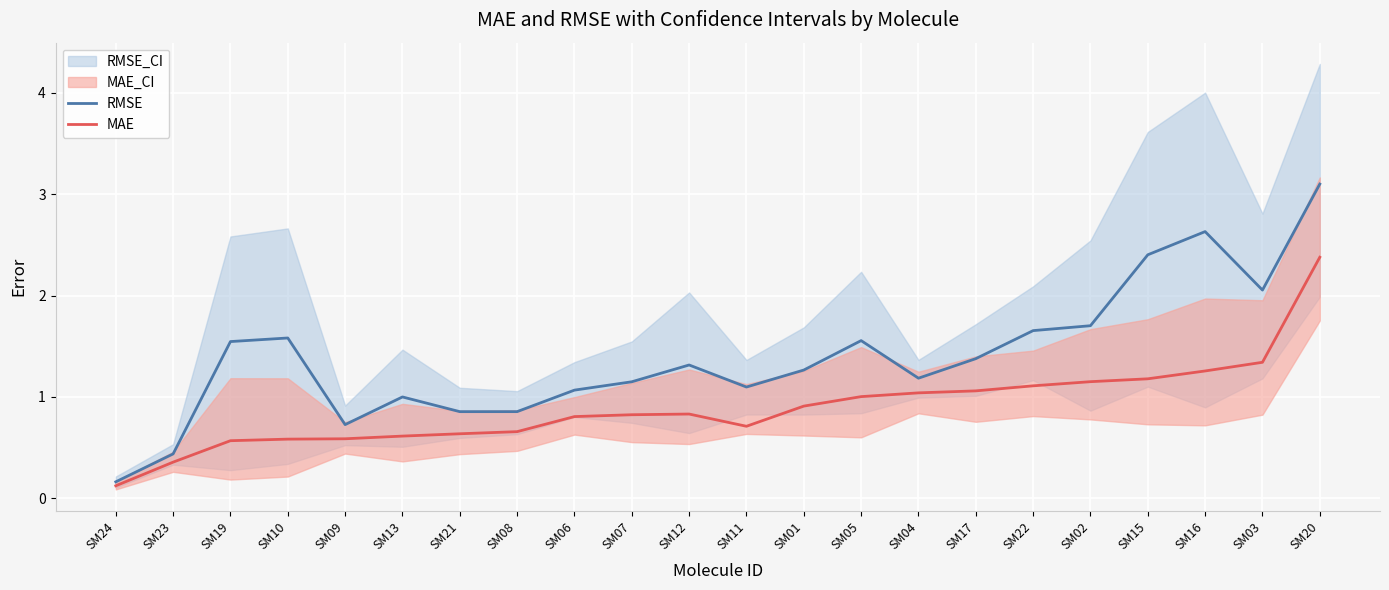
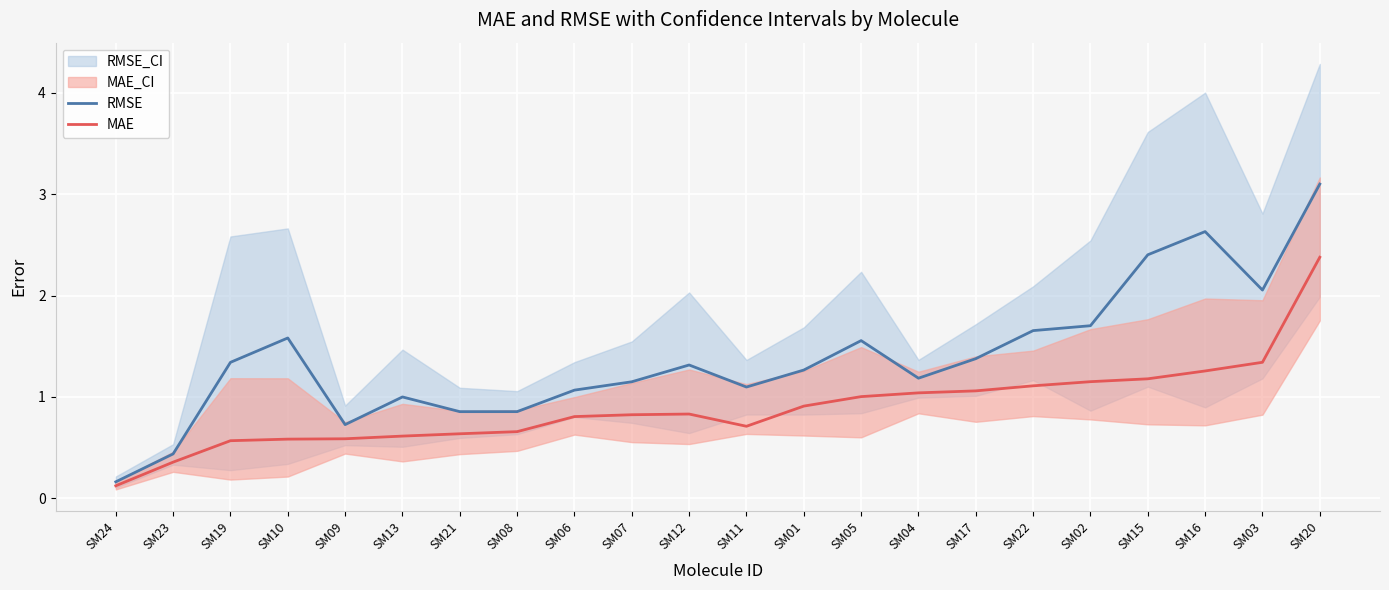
  {
    "RMSE": {
-     "SM19": 1.55,
+     "SM19": 1.34,
      "SM10": 1.58,
      "SM13": 1.00,
      "SM06": 1.07,
      "SM12": 1.32,
      "SM11": 1.10,
      "SM05": 1.56,
      "SM04": 1.18,
      "SM22": 1.65,
      "SM02": 1.70,
      "SM15": 2.40,
      "SM16": 2.63,
      "SM03": 2.05,
      "SM20": 3.10
    },
    "MAE": {
      "SM24": 0.12,
      "SM23": 0.36,
      "SM19": 0.57,
      "SM10": 0.58,
      "SM09": 0.59,
      "SM13": 0.61,
      "SM21": 0.64,
      "SM08": 0.66,
      "SM06": 0.81,
      "SM07": 0.82,
      "SM12": 0.83,
      "SM11": 0.71,
      "SM01": 0.91,
      "SM05": 1.00,
      "SM04": 1.04,
      "SM17": 1.06,
      "SM22": 1.11,
      "SM02": 1.15,
      "SM15": 1.18,
      "SM16": 1.26,
      "SM03": 1.34,
      "SM20": 2.38
    }
  }
